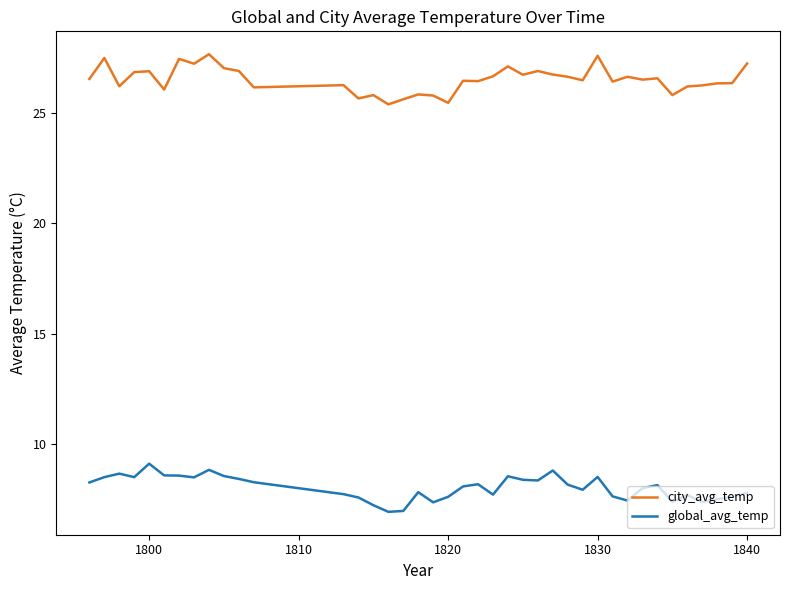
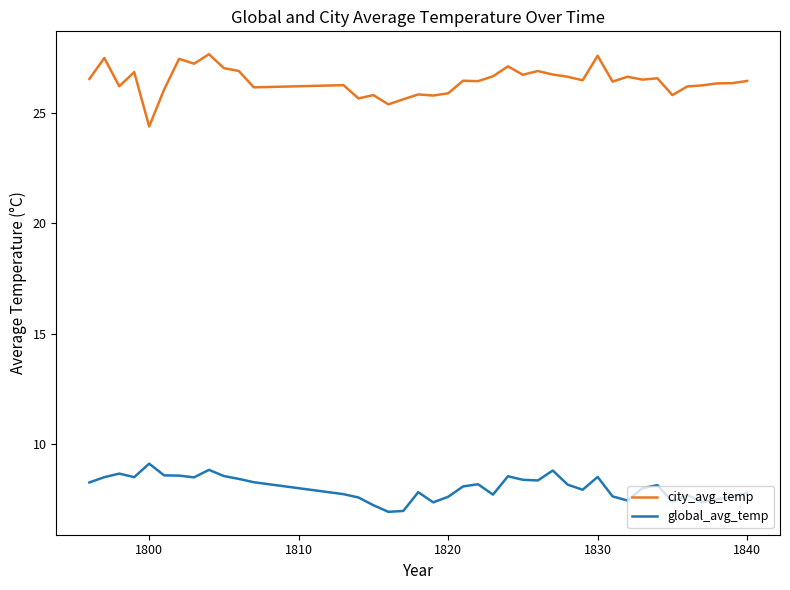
  {
    "city_avg_temp": {
-     "1800": 26.9,
-     "1820": 25.5,
+     "1800": 24.4,
+     "1820": 25.9,
      "1830": 27.6,
-     "1840": 27.2
+     "1840": 26.4
    },
    "global_avg_temp": {
      "1800": 9.1,
      "1820": 7.6,
      "1830": 8.5
    }
  }
